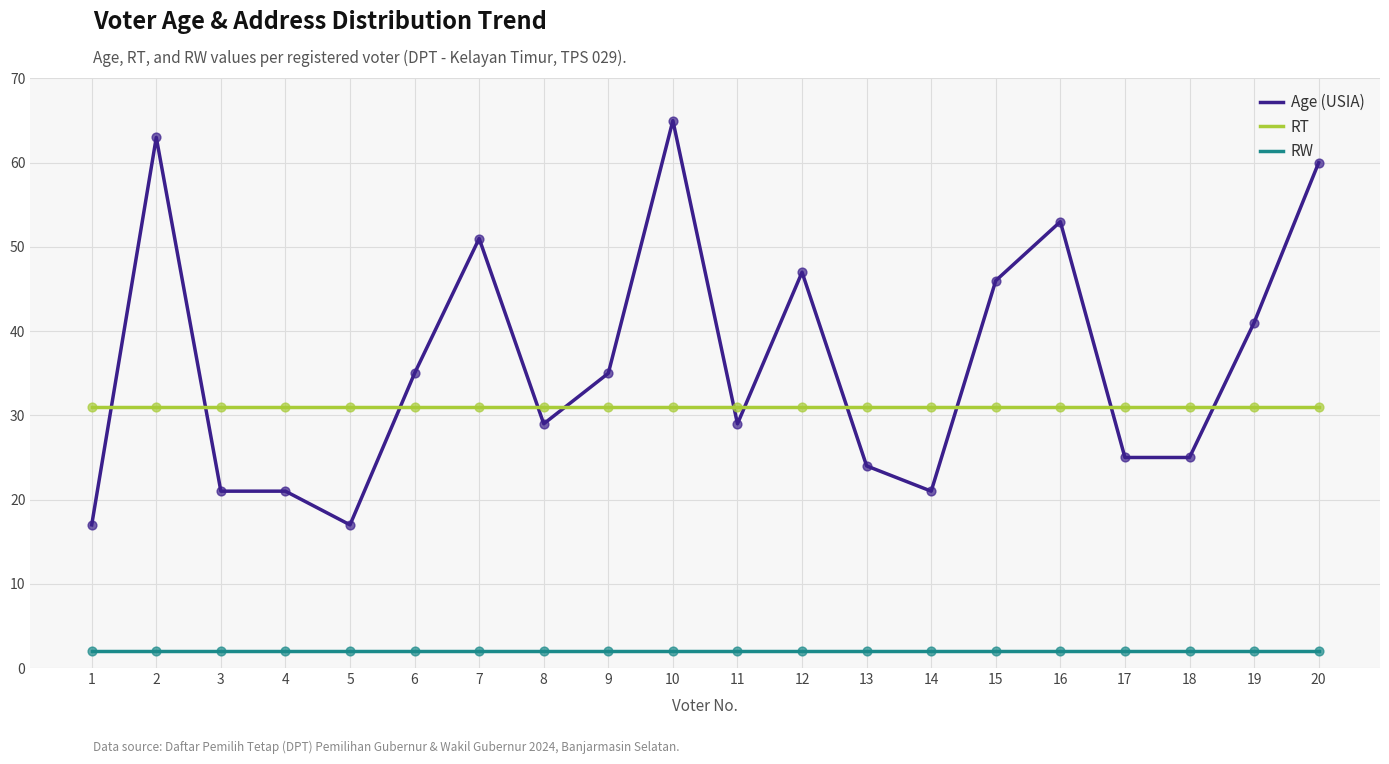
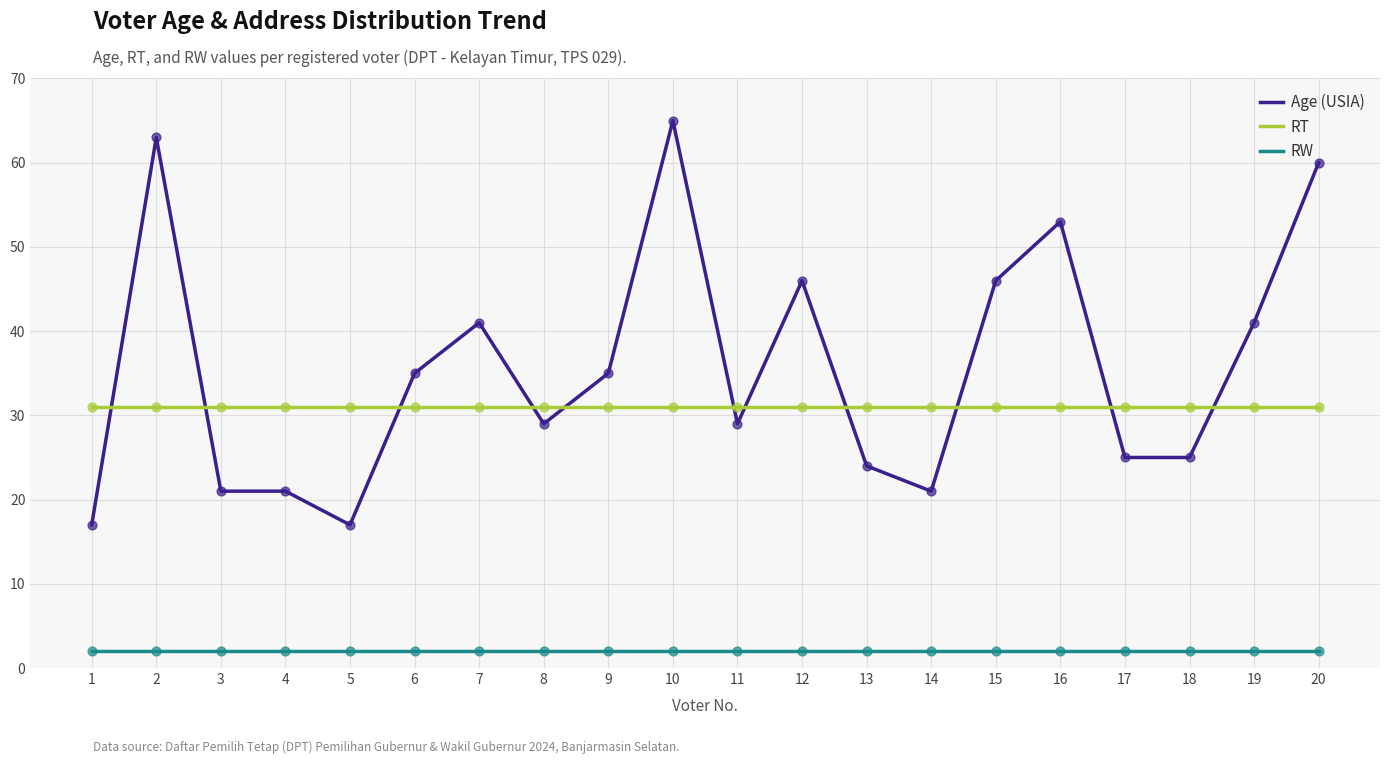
  {
    "Age (USIA)": {
      "1": 17,
      "2": 63,
      "3": 21,
      "4": 21,
      "5": 17,
      "6": 35,
-     "7": 51,
+     "7": 41,
      "8": 29,
      "9": 35,
      "10": 65,
      "11": 29,
-     "12": 47,
+     "12": 46,
      "13": 24,
      "14": 21,
      "15": 46,
      "16": 53,
      "17": 25,
      "18": 25,
      "19": 41,
      "20": 60
    },
    "RT": {
      "1": 31,
      "2": 31,
      "3": 31,
      "4": 31,
      "5": 31,
      "6": 31,
      "7": 31,
      "8": 31,
      "9": 31,
      "10": 31,
      "11": 31,
      "12": 31,
      "13": 31,
      "14": 31,
      "15": 31,
      "16": 31,
      "17": 31,
      "18": 31,
      "19": 31,
      "20": 31
    },
    "RW": {
      "1": 2,
      "2": 2,
      "3": 2,
      "4": 2,
      "5": 2,
      "6": 2,
      "7": 2,
      "8": 2,
      "9": 2,
      "10": 2,
      "11": 2,
      "12": 2,
      "13": 2,
      "14": 2,
      "15": 2,
      "16": 2,
      "17": 2,
      "18": 2,
      "19": 2,
      "20": 2
    }
  }
